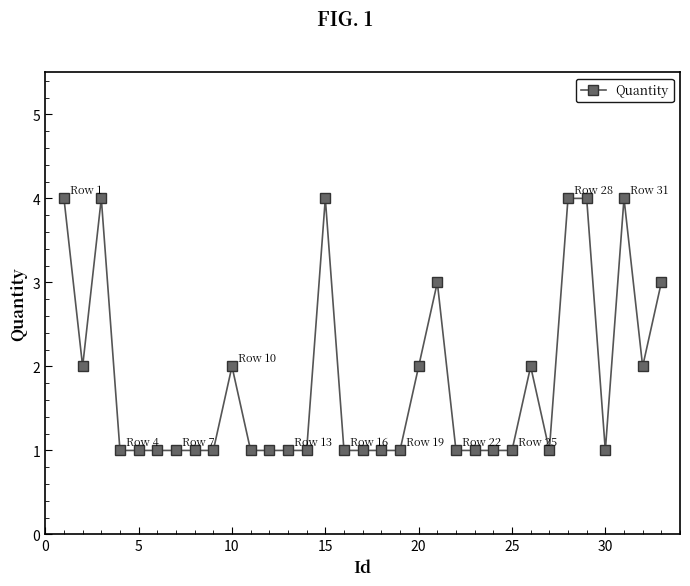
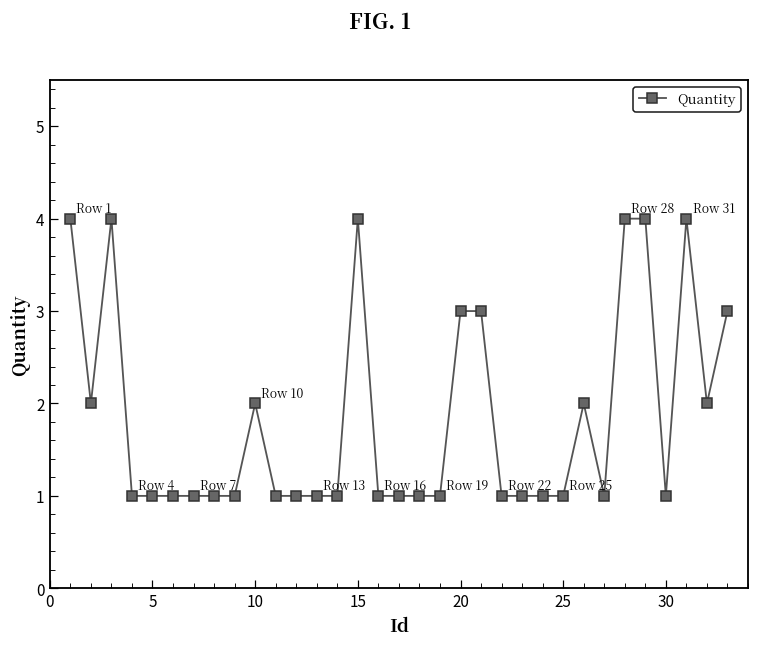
  {
    "15": 4,
-   "20": 2,
+   "20": 3,
    "25": 1,
    "30": 1
  }
